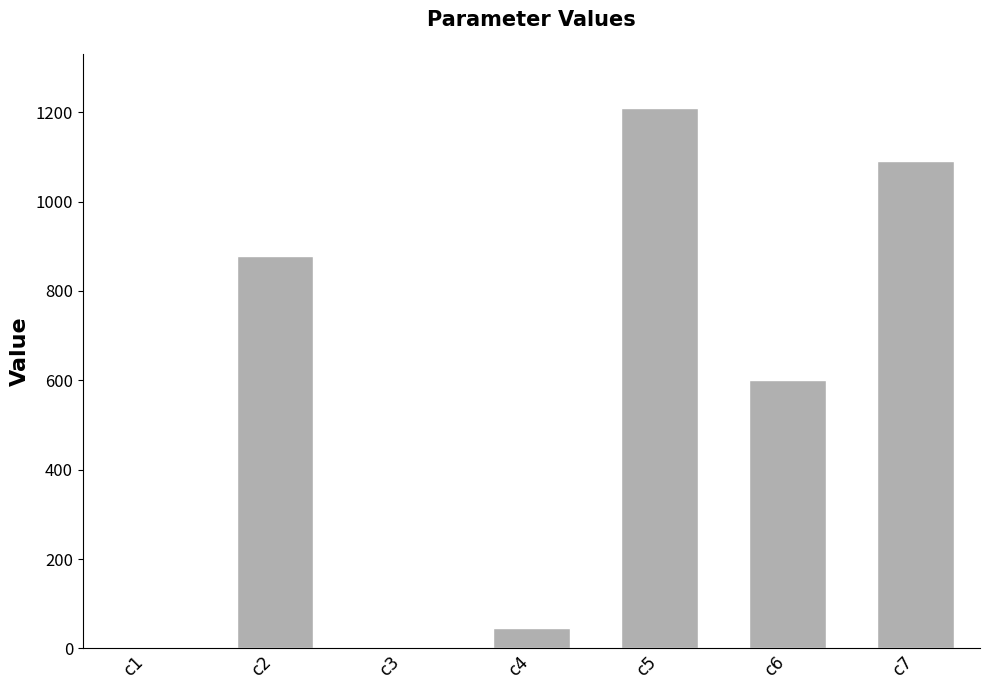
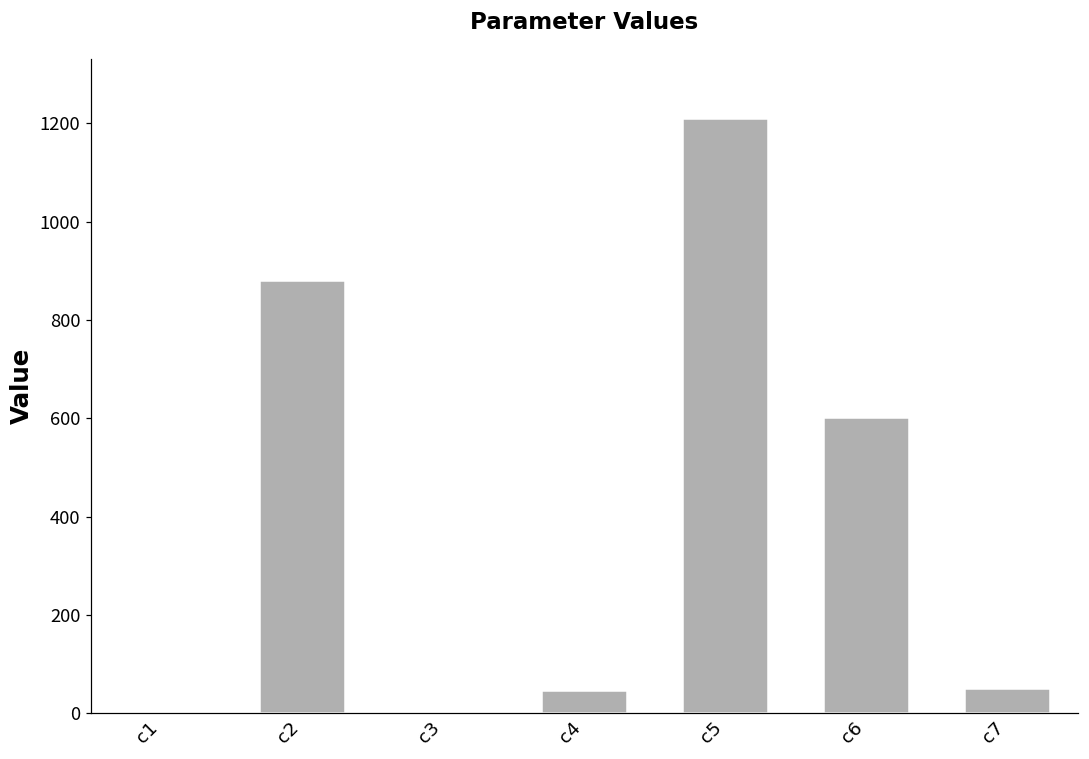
  {
    "c2": 880,
    "c4": 50,
    "c5": 1210,
    "c6": 600,
-   "c7": 1090
+   "c7": 50
  }
